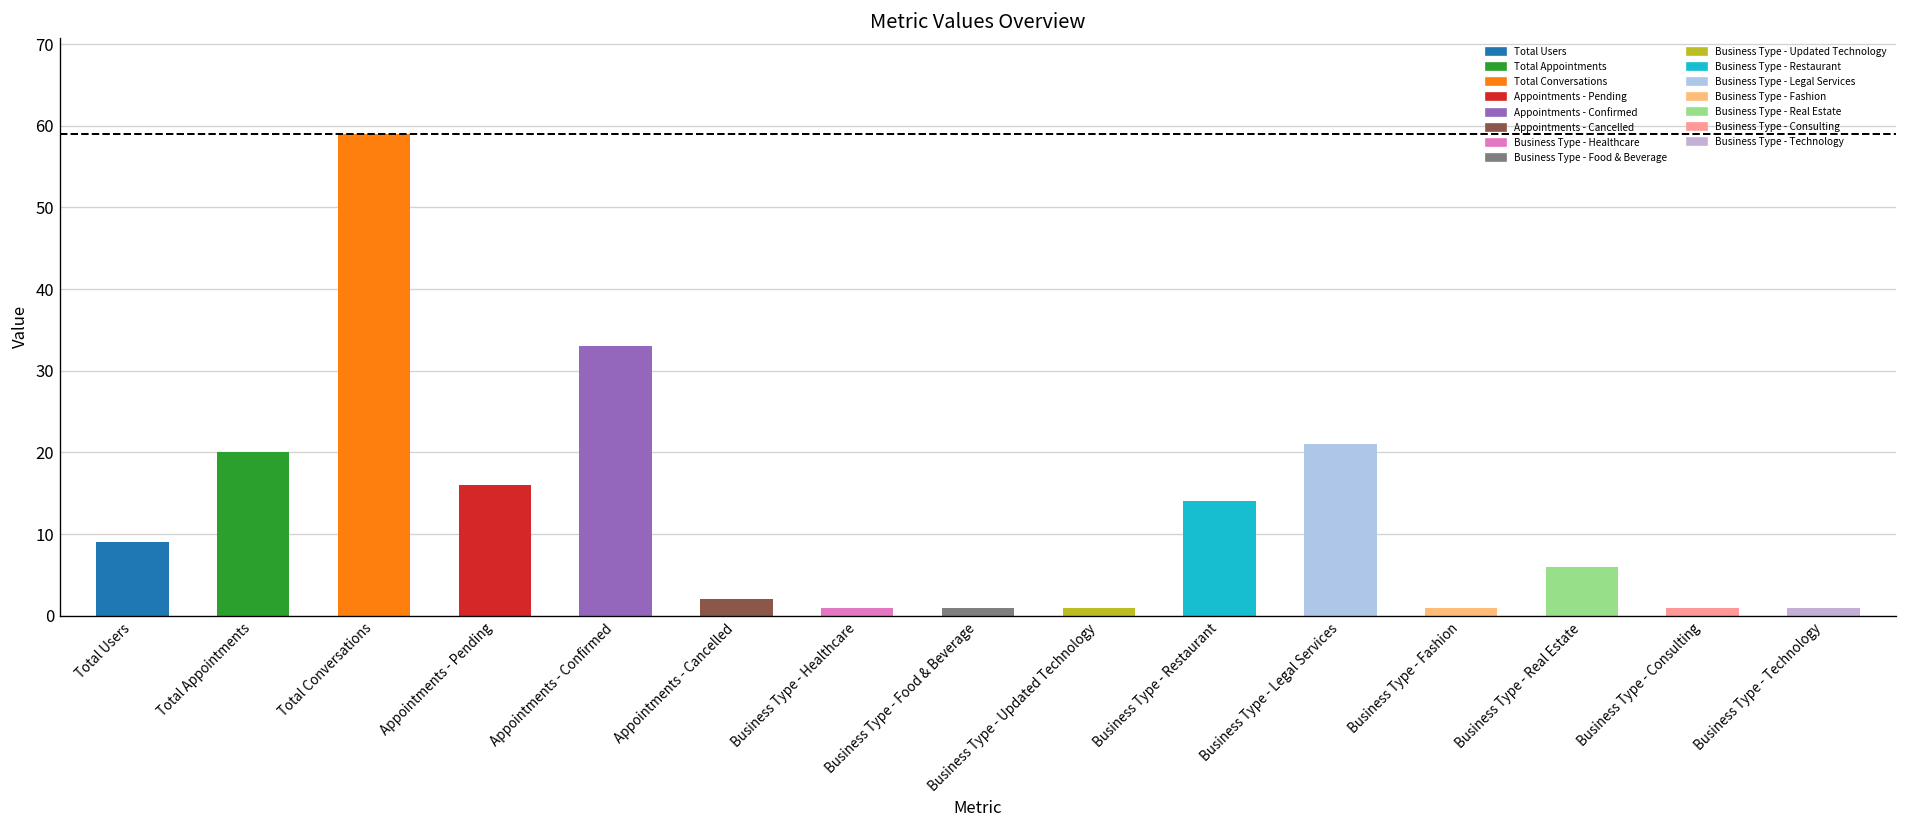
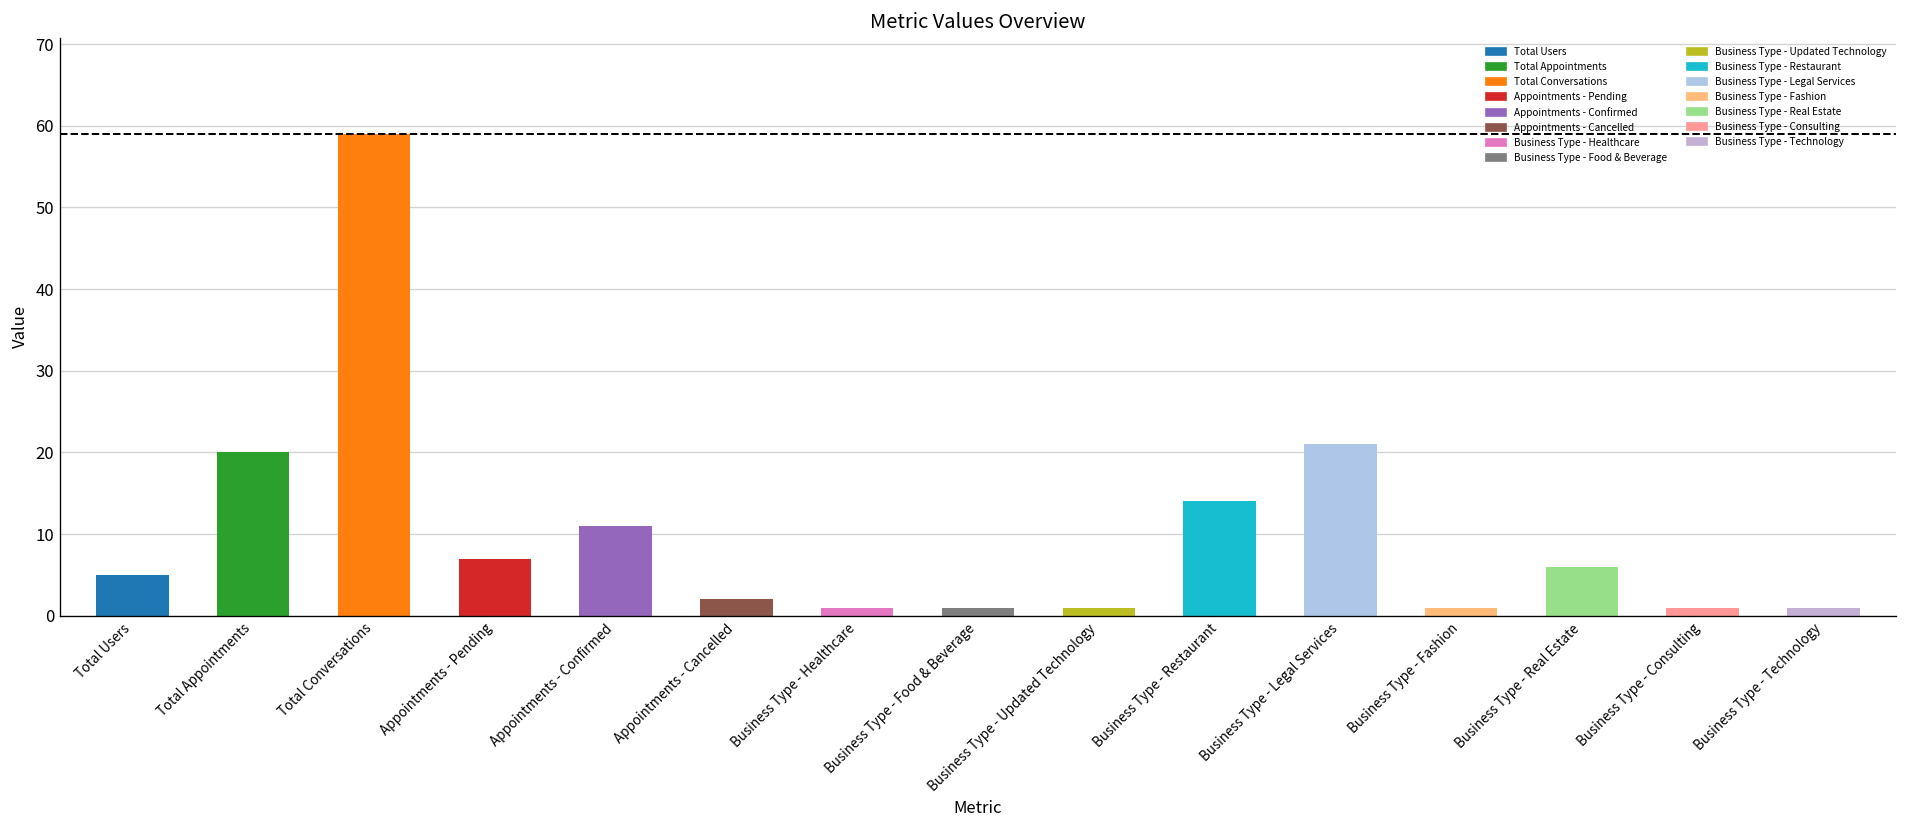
  {
-   "Total Users": 9,
+   "Total Users": 5,
    "Total Appointments": 20,
    "Total Conversations": 59,
-   "Appointments - Pending": 16,
-   "Appointments - Confirmed": 33,
+   "Appointments - Pending": 7,
+   "Appointments - Confirmed": 11,
    "Appointments - Cancelled": 2,
    "Business Type - Healthcare": 1,
    "Business Type - Food & Beverage": 1,
    "Business Type - Updated Technology": 1,
    "Business Type - Restaurant": 14,
    "Business Type - Legal Services": 21,
    "Business Type - Fashion": 1,
    "Business Type - Real Estate": 6,
    "Business Type - Consulting": 1,
    "Business Type - Technology": 1
  }
